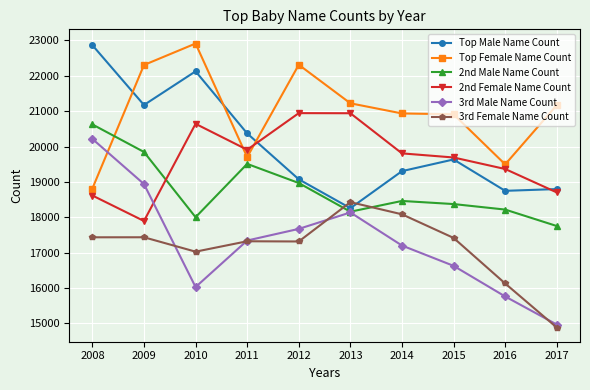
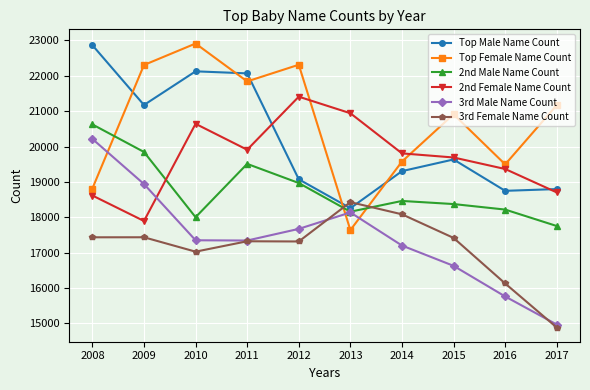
  {
    "Top Male Name Count": {
      "2008": 22900,
      "2009": 21200,
      "2010": 22100,
-     "2011": 20400,
+     "2011": 22100,
      "2012": 19100,
      "2013": 18300,
      "2014": 19300,
      "2016": 18700,
      "2017": 18800
    },
    "Top Female Name Count": {
      "2008": 18800,
      "2009": 22300,
      "2010": 22900,
-     "2011": 19700,
+     "2011": 21800,
      "2012": 22300,
-     "2013": 21200,
-     "2014": 20900,
+     "2013": 17600,
+     "2014": 19600,
      "2016": 19500
    },
    "2nd Male Name Count": {
      "2008": 20600,
      "2009": 19800,
      "2010": 18000,
      "2011": 19500,
      "2012": 19000,
      "2014": 18500,
      "2015": 18400,
      "2016": 18200,
      "2017": 17800
    },
    "2nd Female Name Count": {
      "2008": 18600,
      "2009": 17900,
      "2010": 20600,
      "2011": 19900,
-     "2012": 20900,
+     "2012": 21400,
      "2013": 20900,
      "2014": 19800,
      "2016": 19400,
      "2017": 18700
    },
    "3rd Male Name Count": {
      "2008": 20200,
      "2009": 18900,
-     "2010": 16000,
+     "2010": 17400,
      "2012": 17700,
      "2014": 17200,
      "2015": 16600,
      "2016": 15800,
      "2017": 15000
    },
    "3rd Female Name Count": {
      "2008": 17400,
      "2009": 17400,
      "2010": 17000,
      "2012": 17300,
      "2013": 18400,
      "2014": 18100,
      "2015": 17400,
      "2016": 16100,
      "2017": 14900
    }
  }
